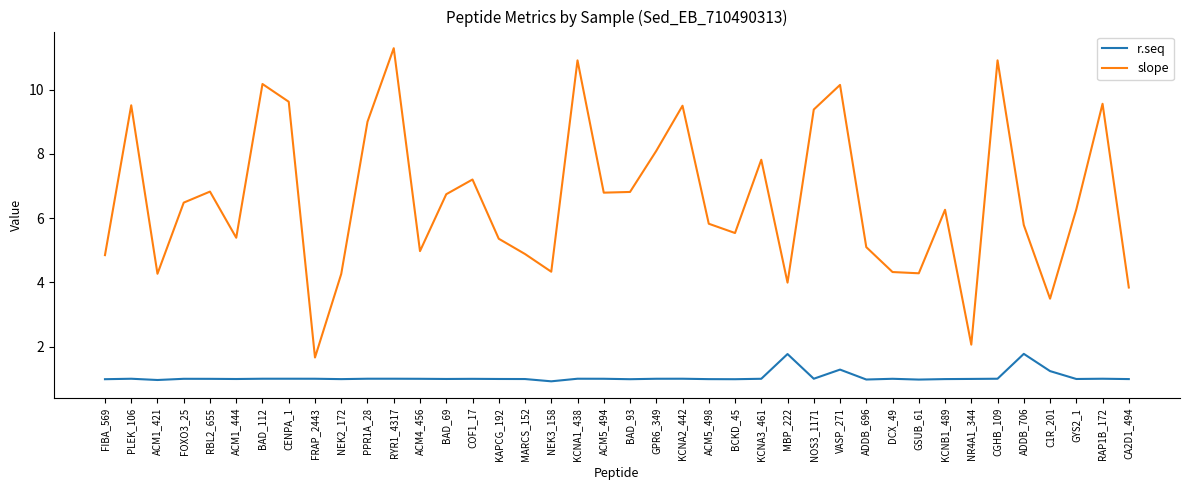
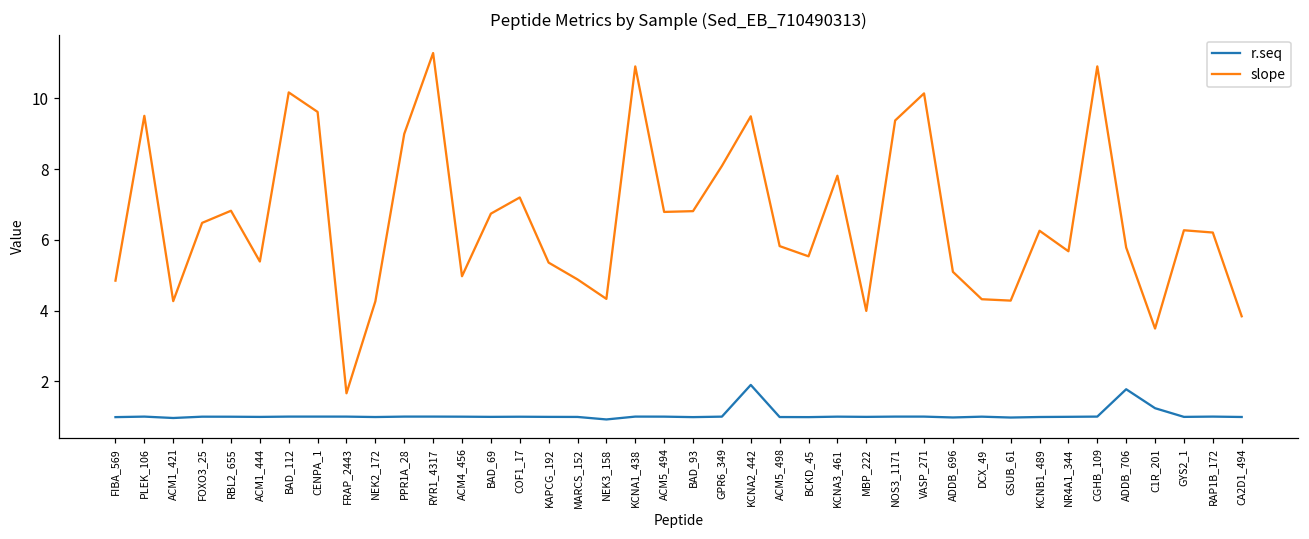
  {
    "r.seq": {
      "FIBA_569": 1.0,
      "PLEK_106": 1.0,
      "ACM1_421": 1.0,
      "FOXO3_25": 1.0,
      "RBL2_655": 1.0,
      "ACM1_444": 1.0,
      "BAD_112": 1.0,
      "CENPA_1": 1.0,
      "FRAP_2443": 1.0,
      "NEK2_172": 1.0,
      "PPR1A_28": 1.0,
      "RYR1_4317": 1.0,
      "ACM4_456": 1.0,
      "BAD_69": 1.0,
      "COF1_17": 1.0,
      "KAPCG_192": 1.0,
      "MARCS_152": 1.0,
      "NEK3_158": 0.9,
      "KCNA1_438": 1.0,
      "ACM5_494": 1.0,
      "BAD_93": 1.0,
      "GPR6_349": 1.0,
-     "KCNA2_442": 1.0,
+     "KCNA2_442": 1.9,
      "ACM5_498": 1.0,
      "BCKD_45": 1.0,
      "KCNA3_461": 1.0,
-     "MBP_222": 1.8,
+     "MBP_222": 1.0,
      "NOS3_1171": 1.0,
-     "VASP_271": 1.3,
+     "VASP_271": 1.0,
      "ADDB_696": 1.0,
      "DCX_49": 1.0,
      "GSUB_61": 1.0,
      "KCNB1_489": 1.0,
      "NR4A1_344": 1.0,
      "CGHB_109": 1.0,
      "ADDB_706": 1.8,
      "C1R_201": 1.2,
      "GYS2_1": 1.0,
      "RAP1B_172": 1.0,
      "CA2D1_494": 1.0
    },
    "slope": {
      "FIBA_569": 4.8,
      "PLEK_106": 9.5,
      "ACM1_421": 4.3,
      "FOXO3_25": 6.5,
      "RBL2_655": 6.8,
      "ACM1_444": 5.4,
      "BAD_112": 10.2,
      "CENPA_1": 9.6,
      "FRAP_2443": 1.7,
      "NEK2_172": 4.3,
      "PPR1A_28": 9.0,
      "RYR1_4317": 11.3,
      "ACM4_456": 5.0,
      "BAD_69": 6.7,
      "COF1_17": 7.2,
      "KAPCG_192": 5.4,
      "MARCS_152": 4.9,
      "NEK3_158": 4.3,
      "KCNA1_438": 10.9,
      "ACM5_494": 6.8,
      "BAD_93": 6.8,
      "GPR6_349": 8.1,
      "KCNA2_442": 9.5,
      "ACM5_498": 5.8,
      "BCKD_45": 5.5,
      "KCNA3_461": 7.8,
      "MBP_222": 4.0,
      "NOS3_1171": 9.4,
      "VASP_271": 10.1,
      "ADDB_696": 5.1,
      "DCX_49": 4.3,
      "GSUB_61": 4.3,
      "KCNB1_489": 6.3,
-     "NR4A1_344": 2.1,
+     "NR4A1_344": 5.7,
      "CGHB_109": 10.9,
      "ADDB_706": 5.8,
      "C1R_201": 3.5,
      "GYS2_1": 6.3,
-     "RAP1B_172": 9.6,
+     "RAP1B_172": 6.2,
      "CA2D1_494": 3.8
    }
  }
